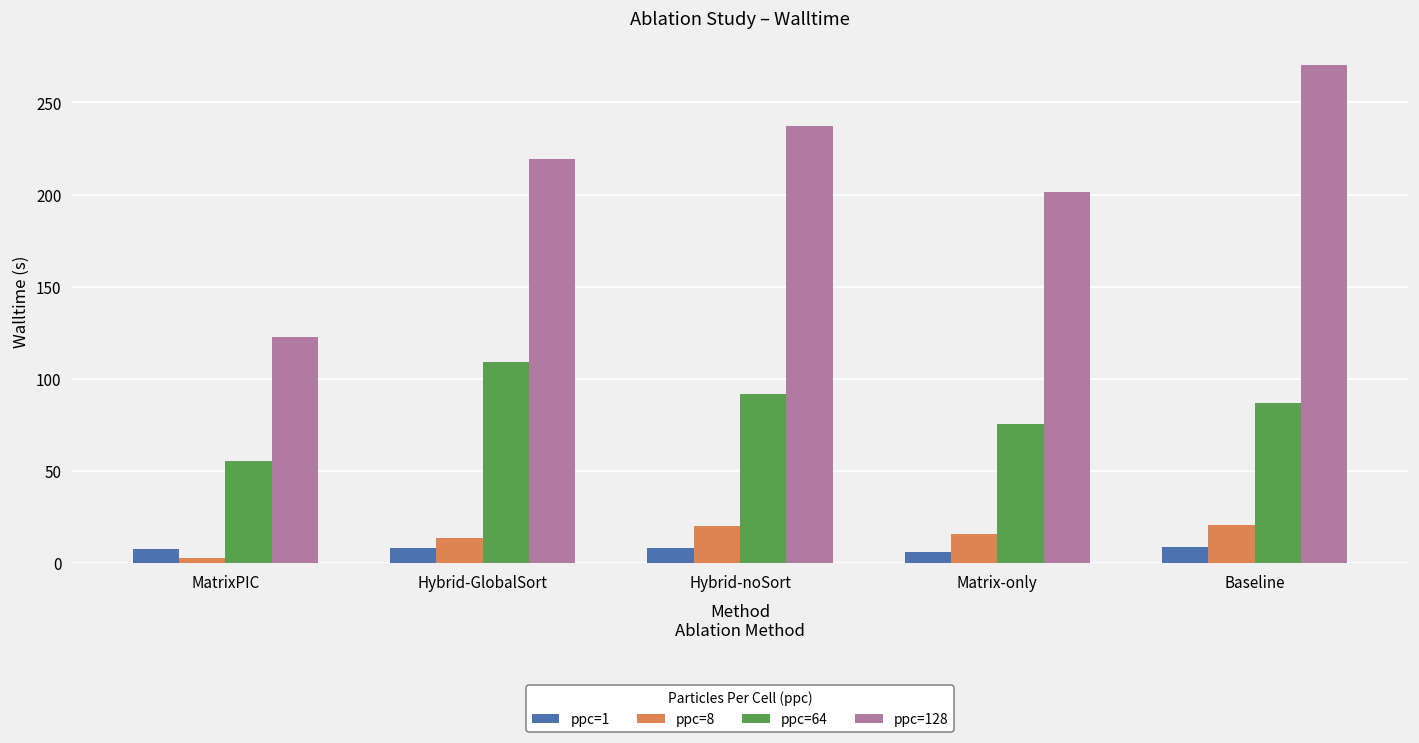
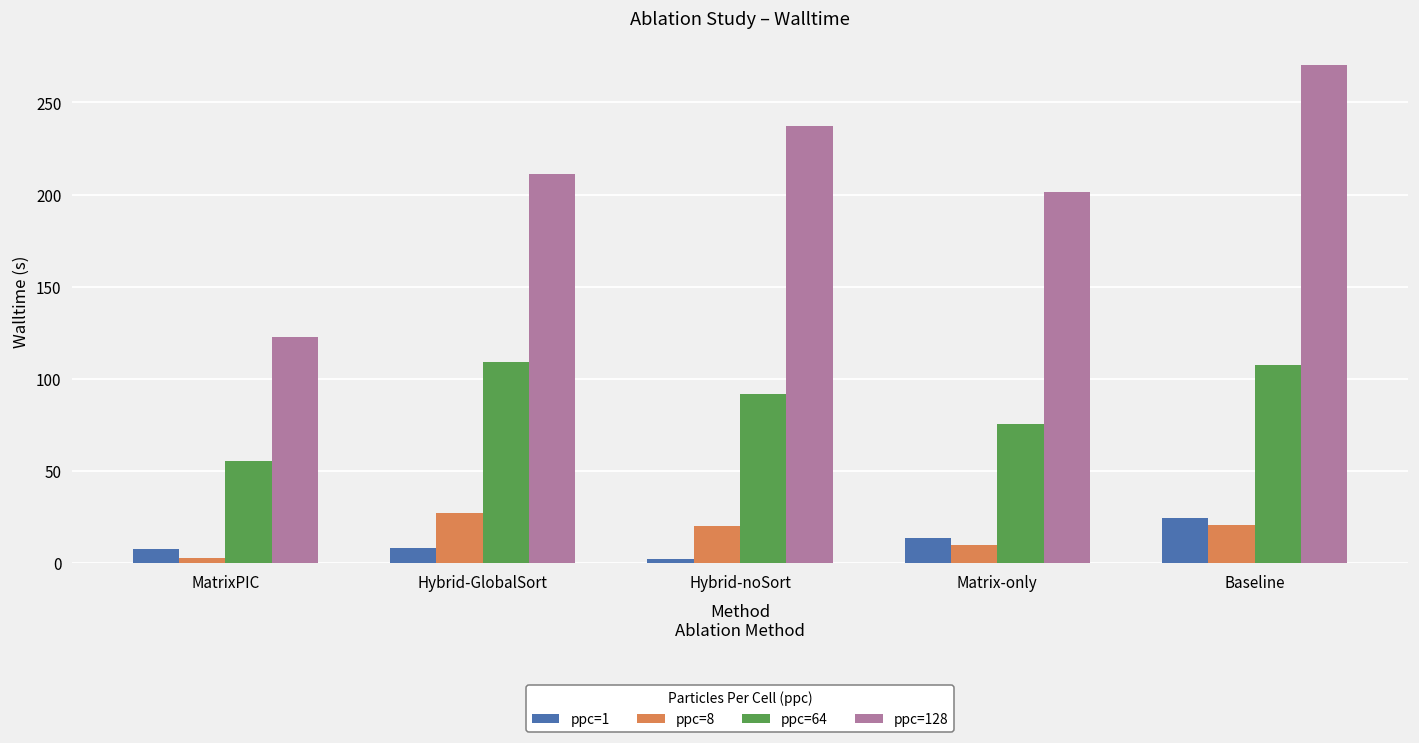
  {
    "ppc=1": {
      "MatrixPIC": 8,
      "Hybrid-GlobalSort": 8,
-     "Hybrid-noSort": 8,
-     "Matrix-only": 6,
-     "Baseline": 9
+     "Hybrid-noSort": 2,
+     "Matrix-only": 14,
+     "Baseline": 25
    },
    "ppc=8": {
      "MatrixPIC": 3,
-     "Hybrid-GlobalSort": 14,
+     "Hybrid-GlobalSort": 27,
      "Hybrid-noSort": 20,
-     "Matrix-only": 16,
+     "Matrix-only": 10,
      "Baseline": 21
    },
    "ppc=64": {
      "MatrixPIC": 55,
      "Hybrid-GlobalSort": 109,
      "Hybrid-noSort": 92,
      "Matrix-only": 76,
-     "Baseline": 87
+     "Baseline": 108
    },
    "ppc=128": {
      "MatrixPIC": 123,
-     "Hybrid-GlobalSort": 219,
+     "Hybrid-GlobalSort": 211,
      "Hybrid-noSort": 237,
      "Matrix-only": 201,
      "Baseline": 270
    }
  }
